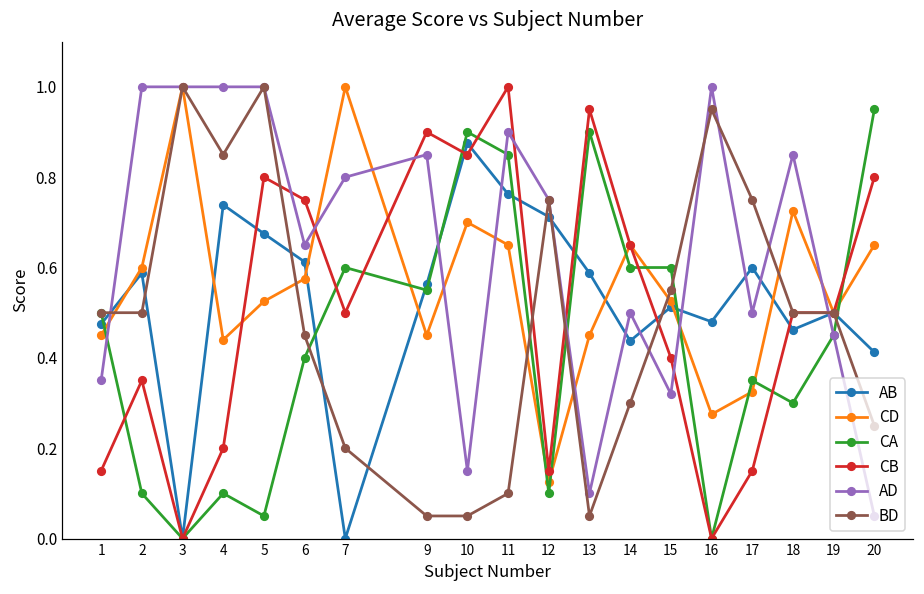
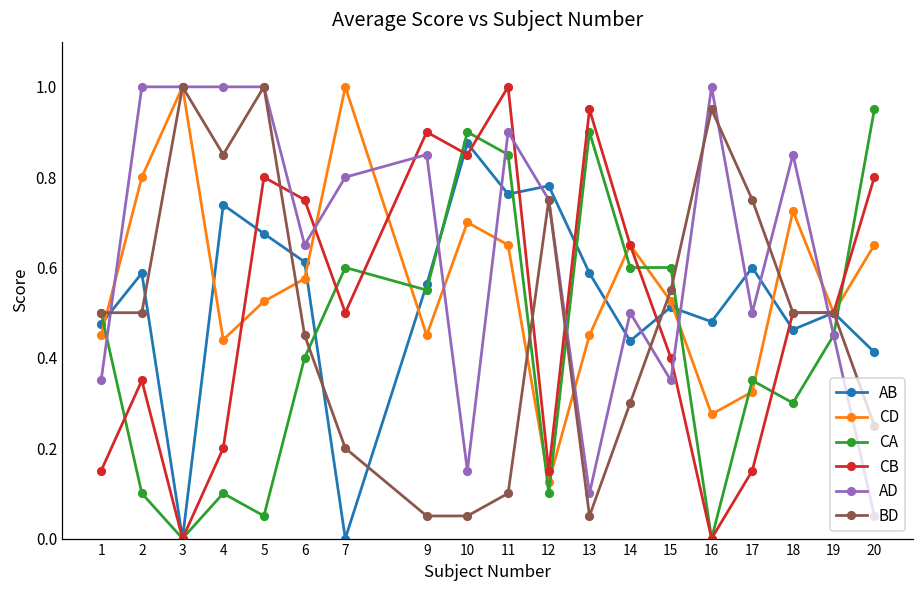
  {
    "AB": {
      "1": 0.48,
      "2": 0.59,
      "4": 0.74,
      "5": 0.68,
      "6": 0.61,
      "7": 0.00,
      "9": 0.56,
      "10": 0.88,
      "11": 0.76,
-     "12": 0.71,
+     "12": 0.78,
      "13": 0.59,
      "14": 0.44,
      "15": 0.51,
      "16": 0.48,
      "17": 0.60,
      "18": 0.46,
      "20": 0.41
    },
    "CD": {
      "1": 0.45,
-     "2": 0.6,
+     "2": 0.8,
      "4": 0.44,
      "5": 0.53,
      "6": 0.58,
      "7": 1.0,
      "9": 0.45,
      "10": 0.7,
      "11": 0.65,
      "12": 0.13,
      "13": 0.45,
      "15": 0.53,
      "16": 0.28,
      "17": 0.33,
      "18": 0.73,
      "20": 0.65
    },
    "CA": {
      "2": 0.10,
      "4": 0.10,
      "5": 0.05,
      "6": 0.40,
      "7": 0.60,
      "9": 0.55,
      "10": 0.90,
      "11": 0.85,
      "12": 0.10,
      "13": 0.90,
      "14": 0.60,
      "15": 0.60,
      "17": 0.35,
      "18": 0.30,
      "20": 0.95
    },
    "CB": {
      "1": 0.15,
      "2": 0.35,
      "4": 0.20,
      "5": 0.80,
      "6": 0.75,
      "7": 0.50,
      "9": 0.90,
      "10": 0.85,
      "11": 1.00,
      "12": 0.15,
      "13": 0.95,
      "15": 0.40,
      "17": 0.15,
      "20": 0.80
    },
    "AD": {
      "1": 0.35,
      "2": 1.00,
      "4": 1.00,
      "6": 0.65,
      "7": 0.80,
      "9": 0.85,
      "10": 0.15,
      "11": 0.90,
      "13": 0.10,
      "14": 0.50,
-     "15": 0.32,
+     "15": 0.35,
      "16": 1.00,
      "17": 0.50,
      "18": 0.85
    },
    "BD": {
      "2": 0.50,
      "4": 0.85,
      "6": 0.45,
      "7": 0.20,
      "9": 0.05,
      "10": 0.05,
      "11": 0.10,
      "13": 0.05,
      "14": 0.30,
      "15": 0.55,
      "16": 0.95,
      "17": 0.75
    }
  }
